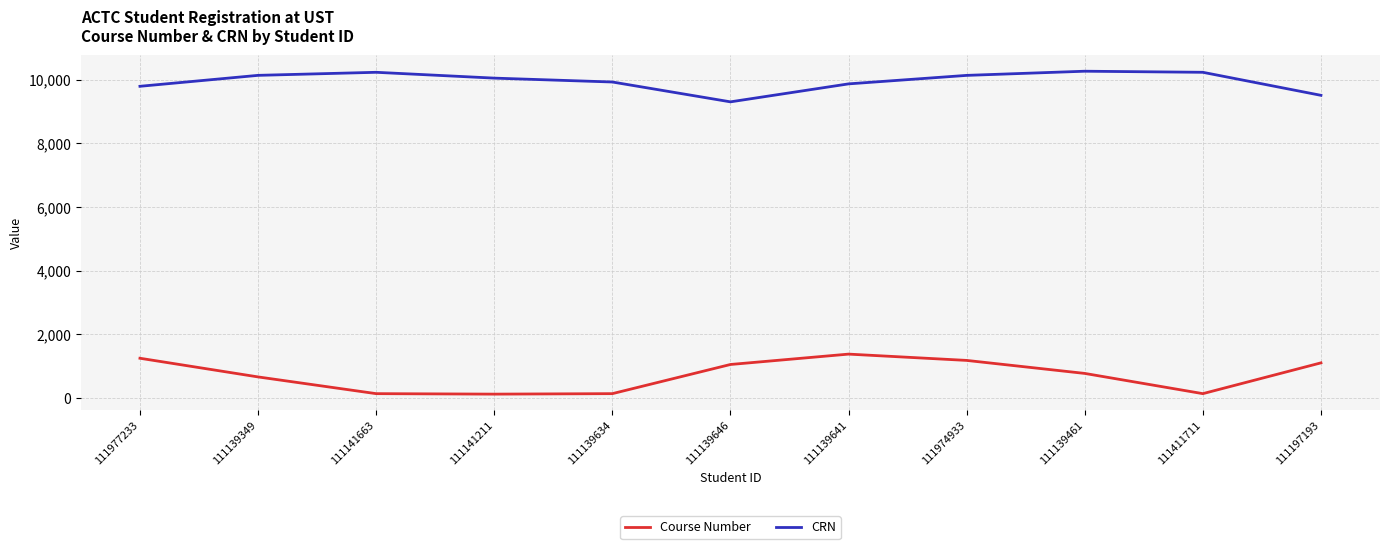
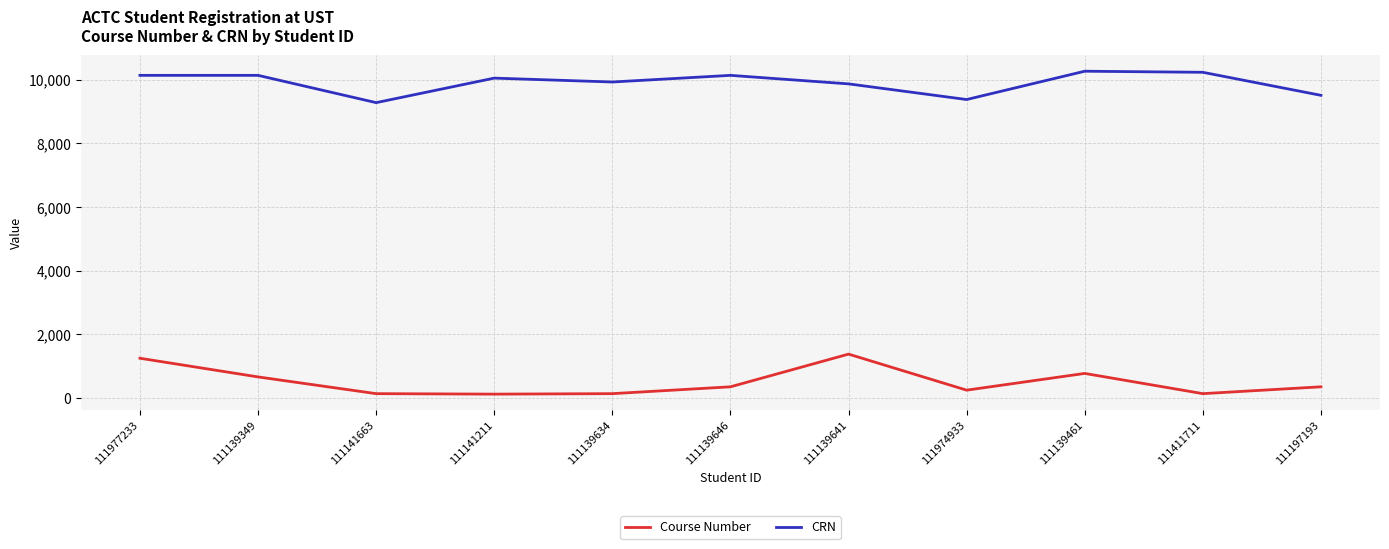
  {
    "Course Number": {
      "111977233": "1,200",
      "111139349": "700",
      "111141663": "100",
      "111141211": "100",
      "111139634": "100",
-     "111139646": "1,000",
+     "111139646": "300",
      "111139641": "1,400",
-     "111974933": "1,200",
+     "111974933": "200",
      "111139461": "800",
      "111411711": "100",
-     "111197193": "1,100"
+     "111197193": "300"
    },
    "CRN": {
-     "111977233": "9,800",
+     "111977233": "10,100",
      "111139349": "10,100",
-     "111141663": "10,200",
+     "111141663": "9,300",
      "111141211": "10,100",
      "111139634": "9,900",
-     "111139646": "9,300",
+     "111139646": "10,100",
      "111139641": "9,900",
-     "111974933": "10,100",
+     "111974933": "9,400",
      "111139461": "10,300",
      "111411711": "10,200",
      "111197193": "9,500"
    }
  }
